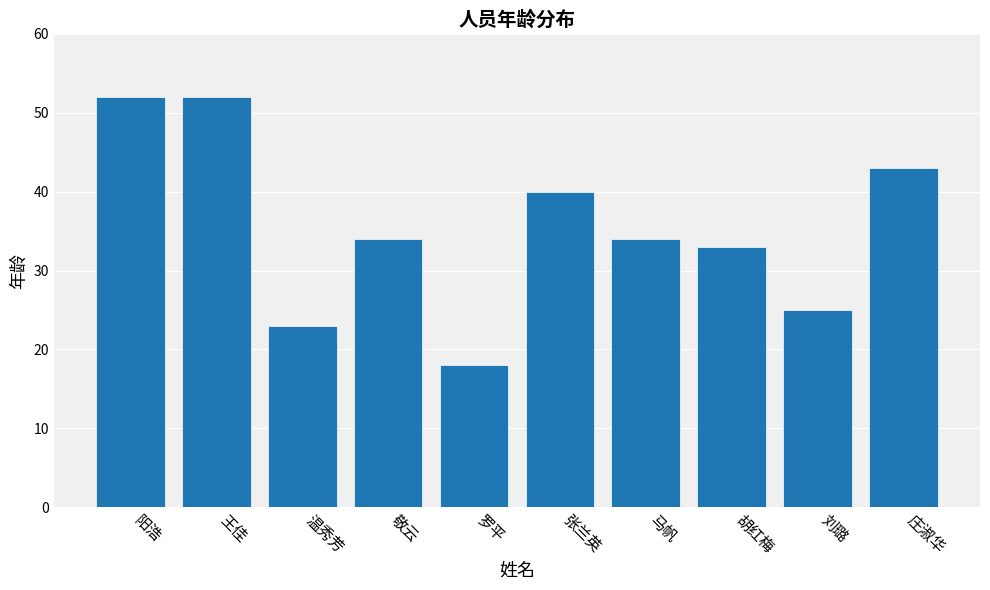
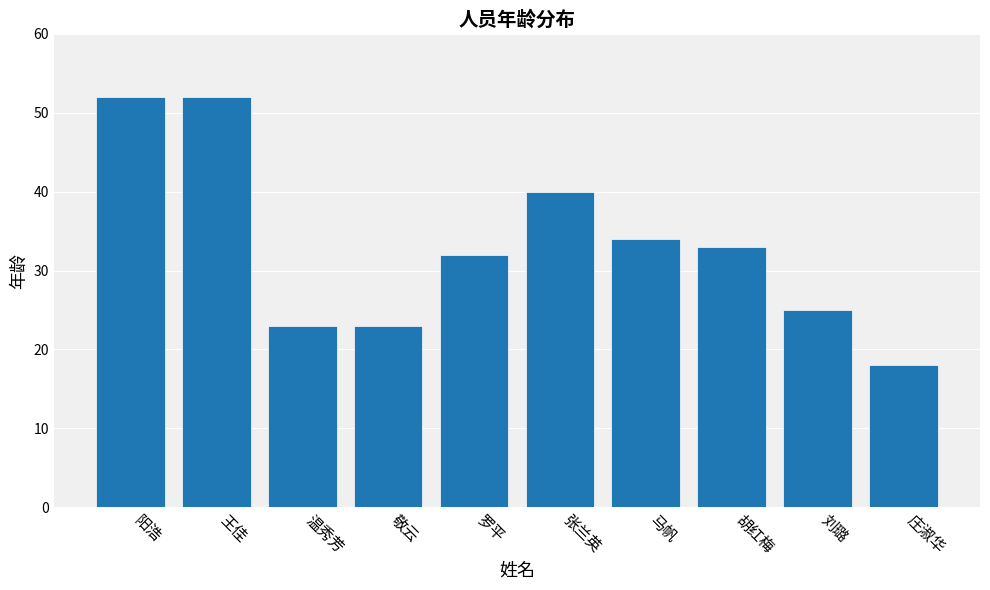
  {
    "阳浩": 52,
    "王佳": 52,
    "温秀芳": 23,
-   "敬云": 34,
-   "罗平": 18,
+   "敬云": 23,
+   "罗平": 32,
    "张兰英": 40,
    "马帆": 34,
    "胡红梅": 33,
    "刘璐": 25,
-   "庄淑华": 43
+   "庄淑华": 18
  }
